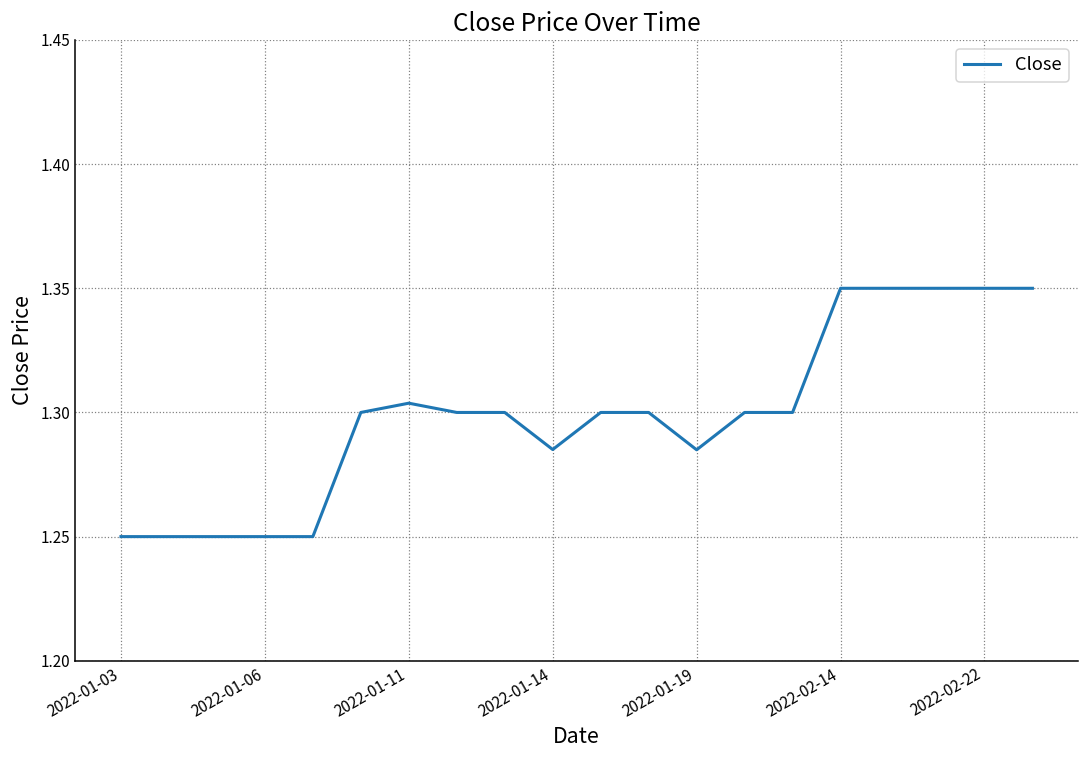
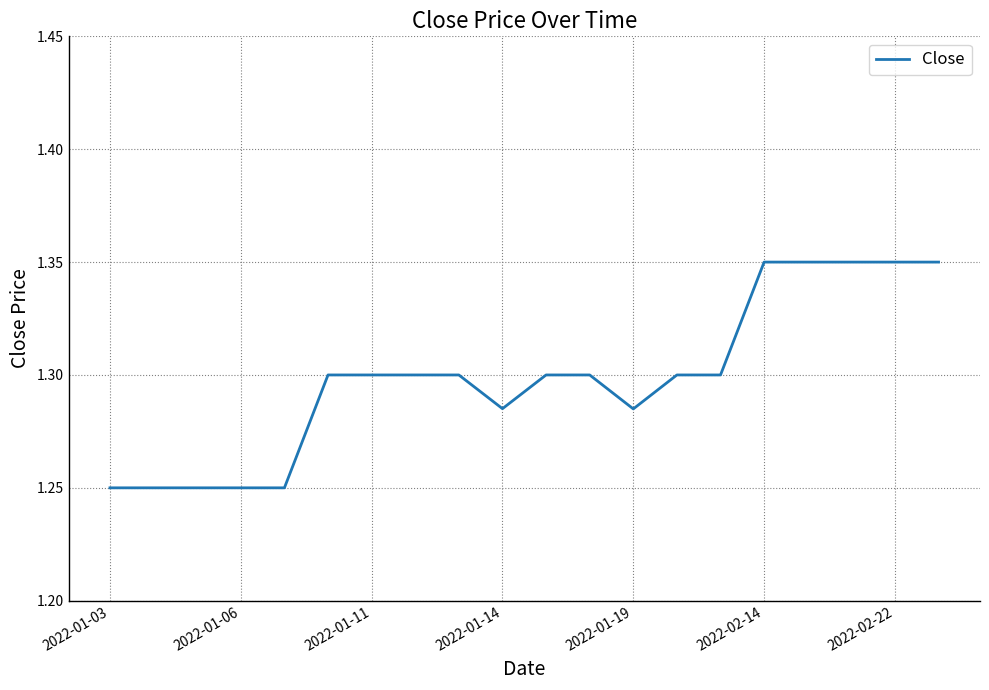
  {
    "2022-01-03": 1.250,
    "2022-01-06": 1.250,
-   "2022-01-11": 1.304,
+   "2022-01-11": 1.300,
    "2022-01-14": 1.285,
    "2022-01-19": 1.285,
    "2022-02-14": 1.350,
    "2022-02-22": 1.350
  }
